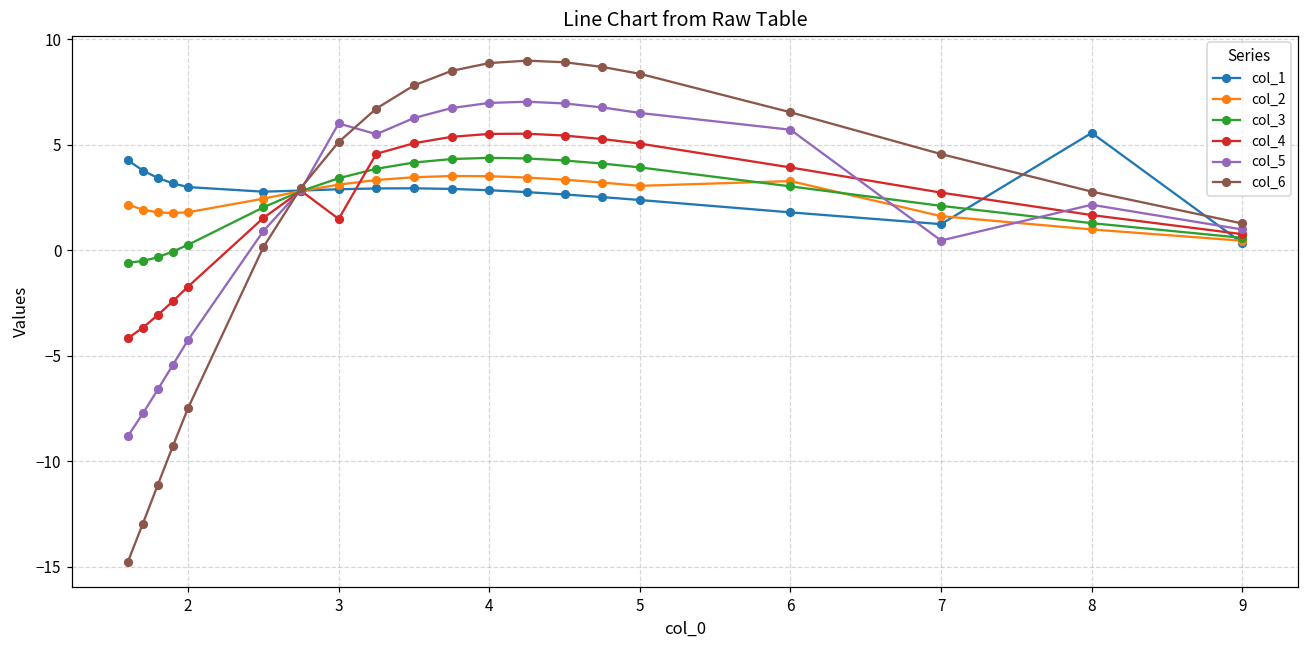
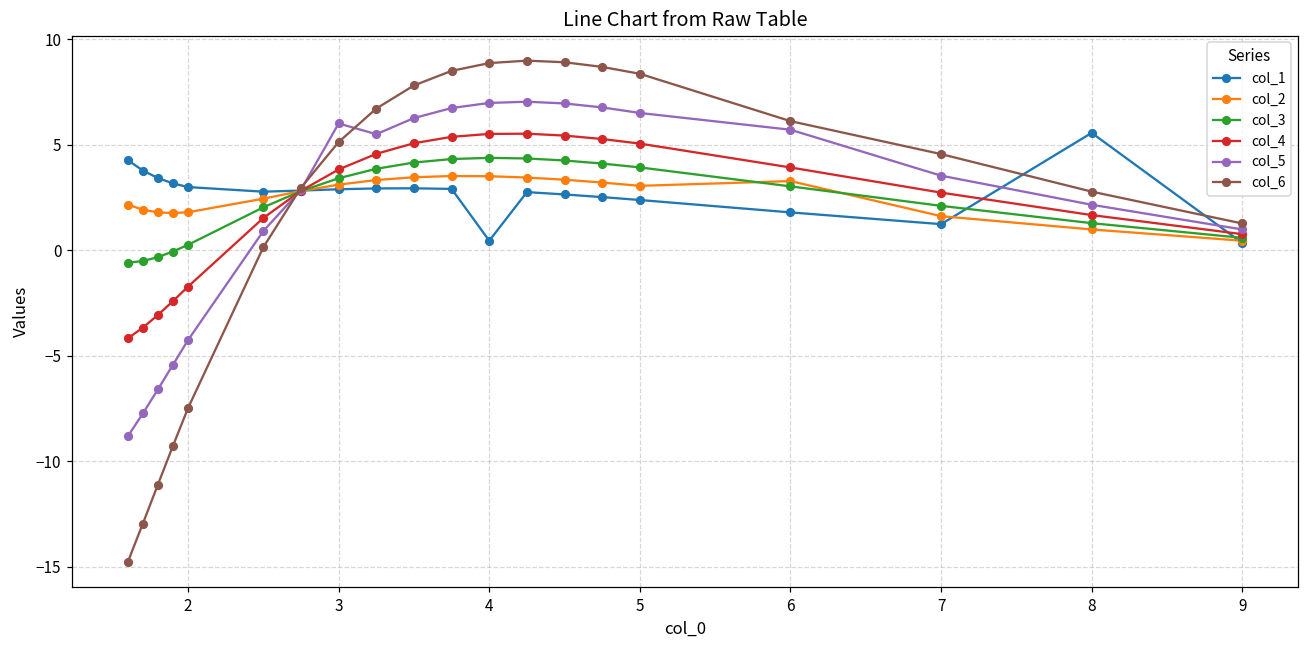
  {
    "col_1": {
      "2": 3.0,
      "3": 2.9,
-     "4": 2.8,
+     "4": 0.4,
      "5": 2.4,
      "6": 1.8,
      "7": 1.2,
      "8": 5.6
    },
    "col_2": {
      "2": 1.8,
      "3": 3.1,
      "4": 3.5,
      "5": 3.0,
      "6": 3.3,
      "7": 1.6,
      "8": 1.0
    },
    "col_3": {
      "2": 0.3,
      "3": 3.4,
      "4": 4.4,
      "5": 3.9,
      "6": 3.0,
      "7": 2.1,
      "8": 1.3,
      "9": 0.6
    },
    "col_4": {
      "2": -1.7,
-     "3": 1.5,
+     "3": 3.8,
      "4": 5.5,
      "5": 5.1,
      "6": 3.9,
      "7": 2.7,
      "8": 1.7,
      "9": 0.8
    },
    "col_5": {
      "2": -4.3,
      "3": 6.0,
      "4": 7.0,
      "5": 6.5,
      "6": 5.7,
-     "7": 0.5,
+     "7": 3.5,
      "8": 2.2,
      "9": 1.0
    },
    "col_6": {
      "2": -7.5,
      "3": 5.1,
      "4": 8.9,
      "5": 8.4,
-     "6": 6.5,
+     "6": 6.1,
      "7": 4.6,
      "8": 2.8,
      "9": 1.3
    }
  }
